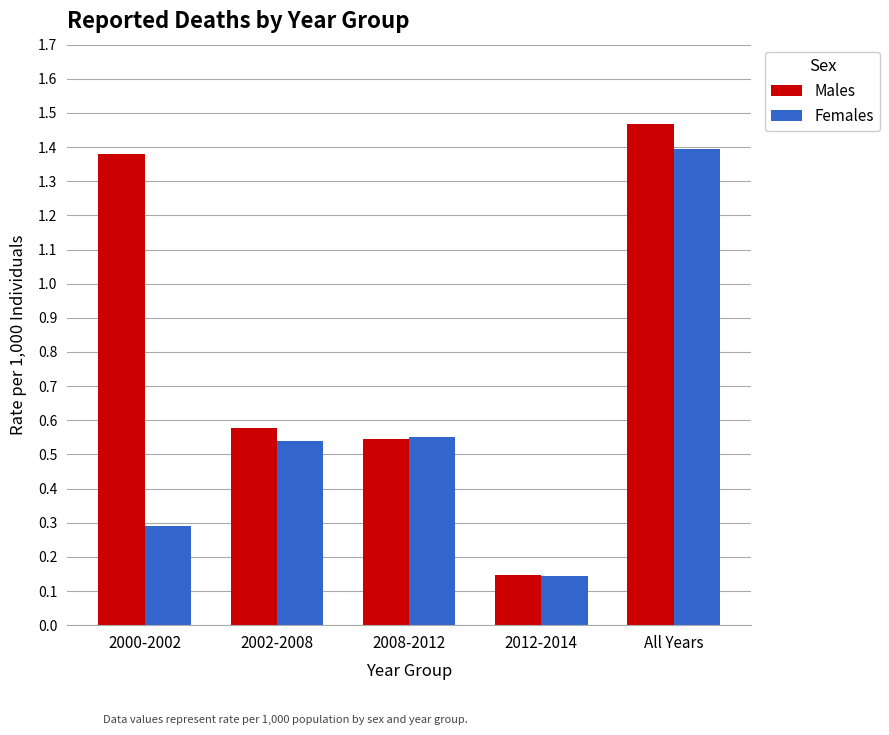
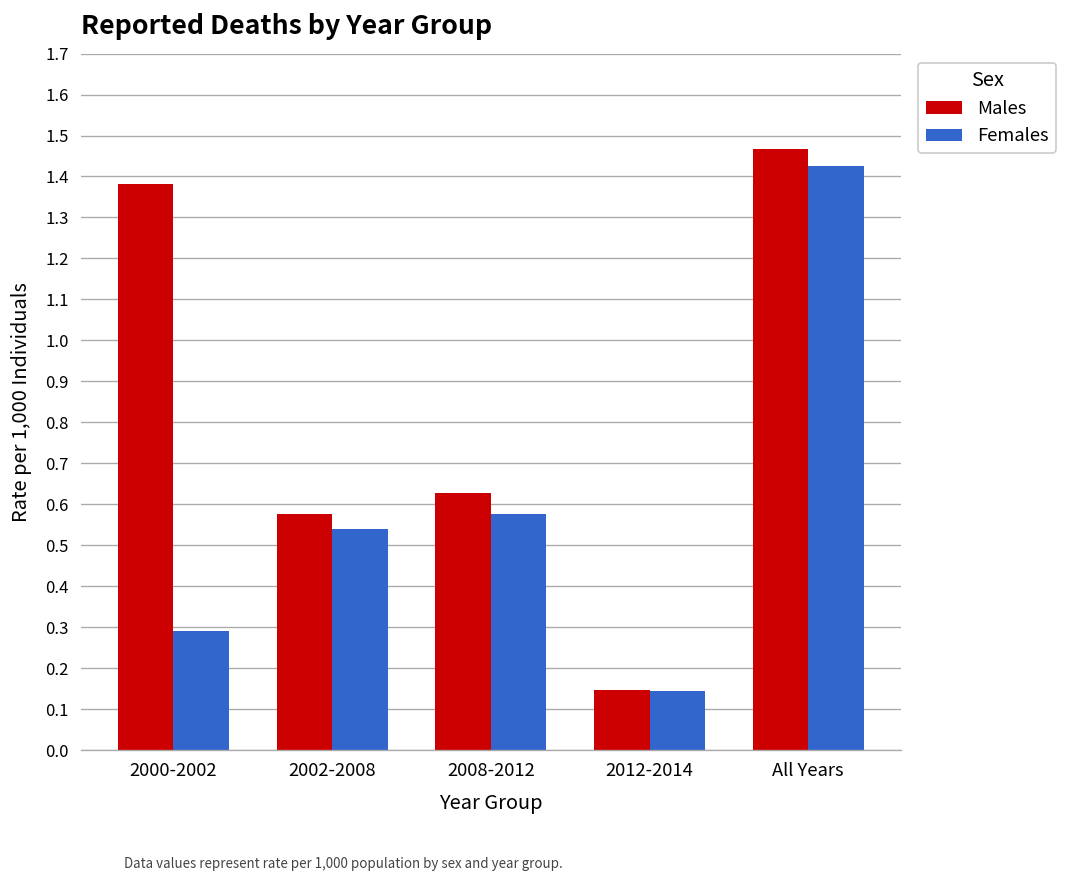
  {
    "Males": {
      "2000-2002": 1.38,
      "2002-2008": 0.58,
-     "2008-2012": 0.54,
+     "2008-2012": 0.63,
      "2012-2014": 0.15,
      "All Years": 1.47
    },
    "Females": {
      "2000-2002": 0.29,
      "2002-2008": 0.54,
-     "2008-2012": 0.55,
+     "2008-2012": 0.58,
      "2012-2014": 0.15,
-     "All Years": 1.39
+     "All Years": 1.43
    }
  }
